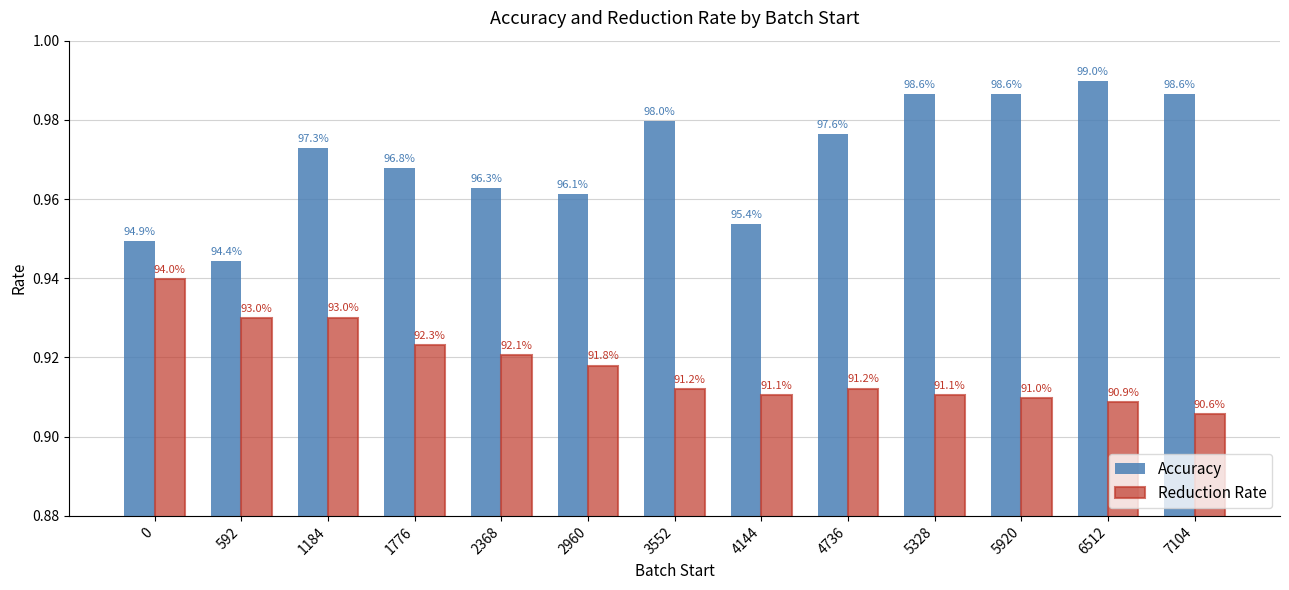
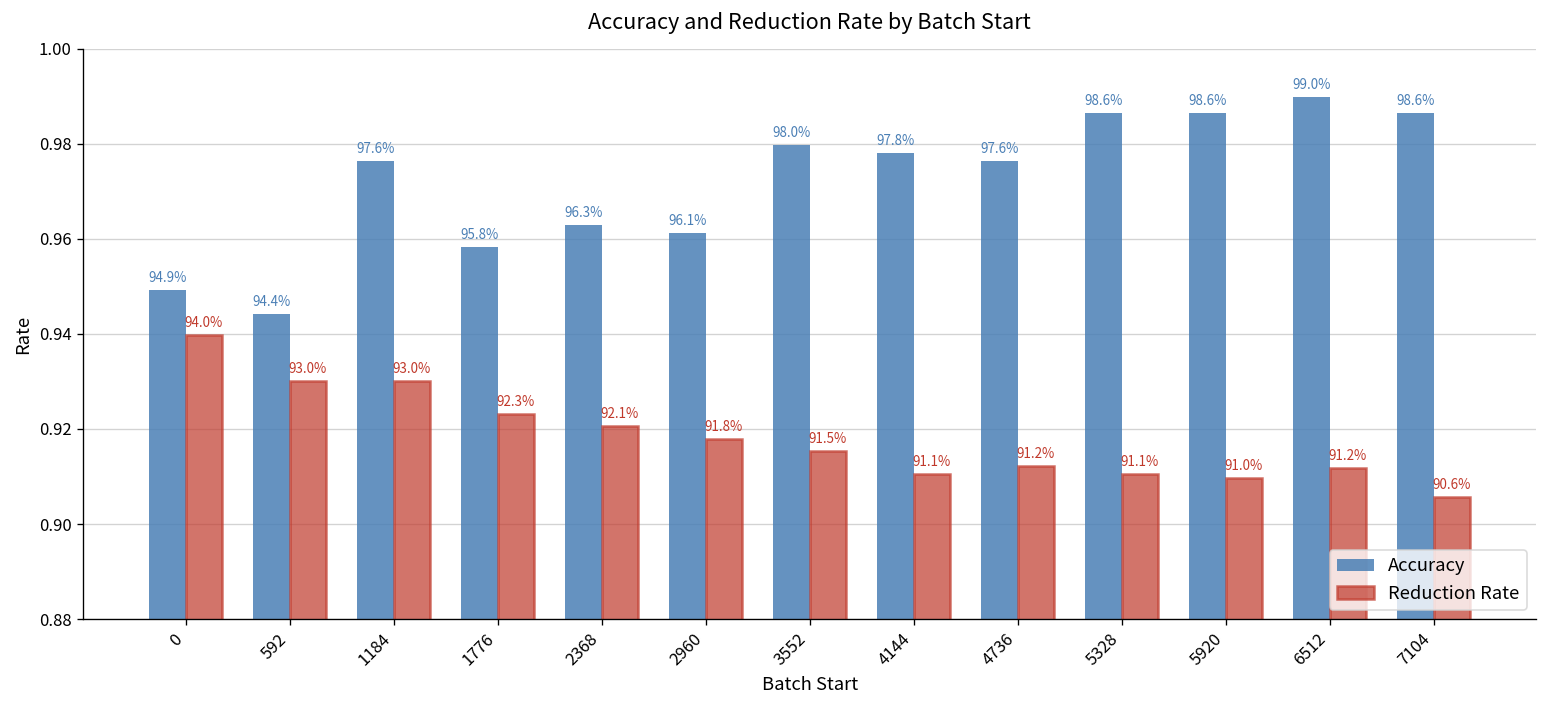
  {
    "Accuracy": {
      "0": "94.9%",
      "592": "94.4%",
-     "1184": "97.3%",
-     "1776": "96.8%",
+     "1184": "97.6%",
+     "1776": "95.8%",
      "2368": "96.3%",
      "2960": "96.1%",
      "3552": "98.0%",
-     "4144": "95.4%",
+     "4144": "97.8%",
      "4736": "97.6%",
      "5328": "98.6%",
      "5920": "98.6%",
      "6512": "99.0%",
      "7104": "98.6%"
    },
    "Reduction Rate": {
      "0": "94.0%",
      "592": "93.0%",
      "1184": "93.0%",
      "1776": "92.3%",
      "2368": "92.1%",
      "2960": "91.8%",
-     "3552": "91.2%",
+     "3552": "91.5%",
      "4144": "91.1%",
      "4736": "91.2%",
      "5328": "91.1%",
      "5920": "91.0%",
-     "6512": "90.9%",
+     "6512": "91.2%",
      "7104": "90.6%"
    }
  }
